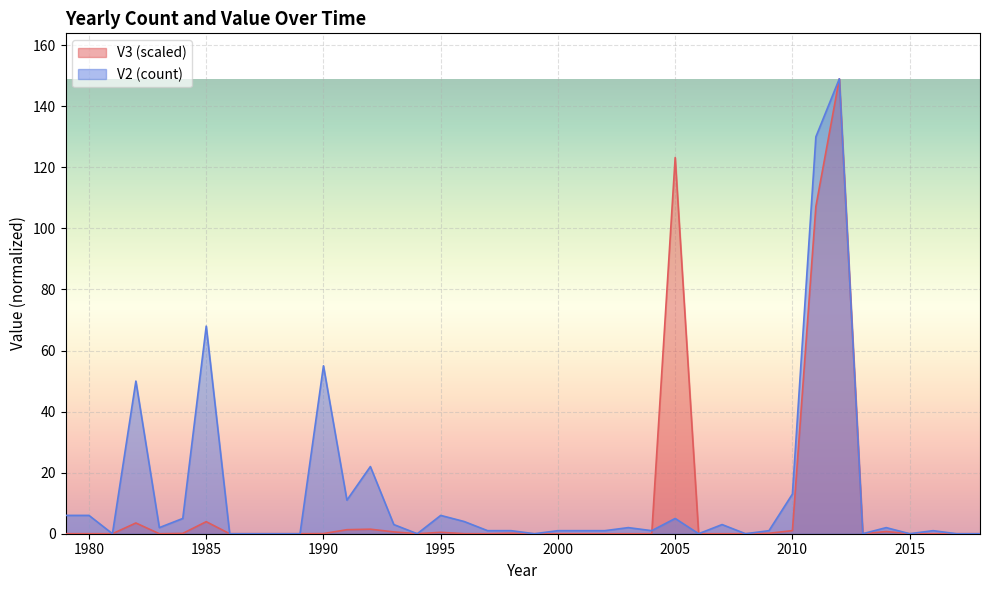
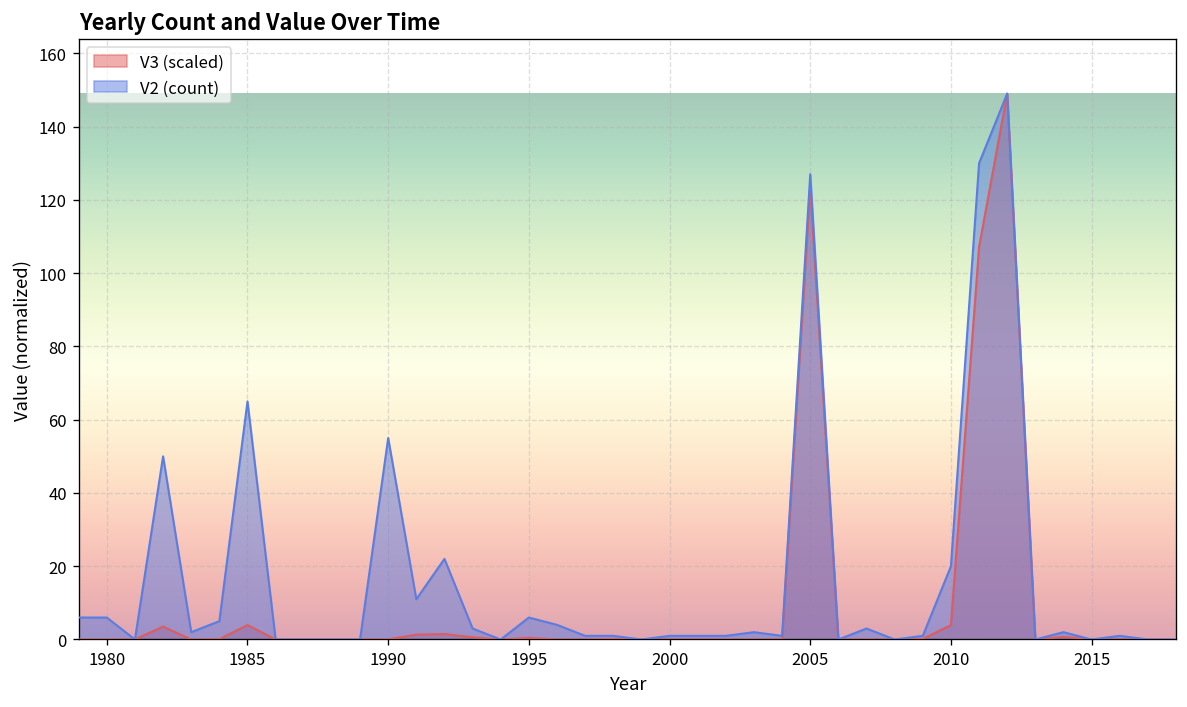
  {
    "V3 (scaled)": {
      "1980": 0,
      "1985": 4,
      "1990": 0,
      "1995": 0,
      "2000": 0,
      "2005": 123,
-     "2010": 1
+     "2010": 4
    },
    "V2 (count)": {
      "1980": 6,
-     "1985": 68,
+     "1985": 65,
      "1990": 55,
      "1995": 6,
      "2000": 1,
-     "2005": 5,
-     "2010": 13
+     "2005": 127,
+     "2010": 20
    }
  }
